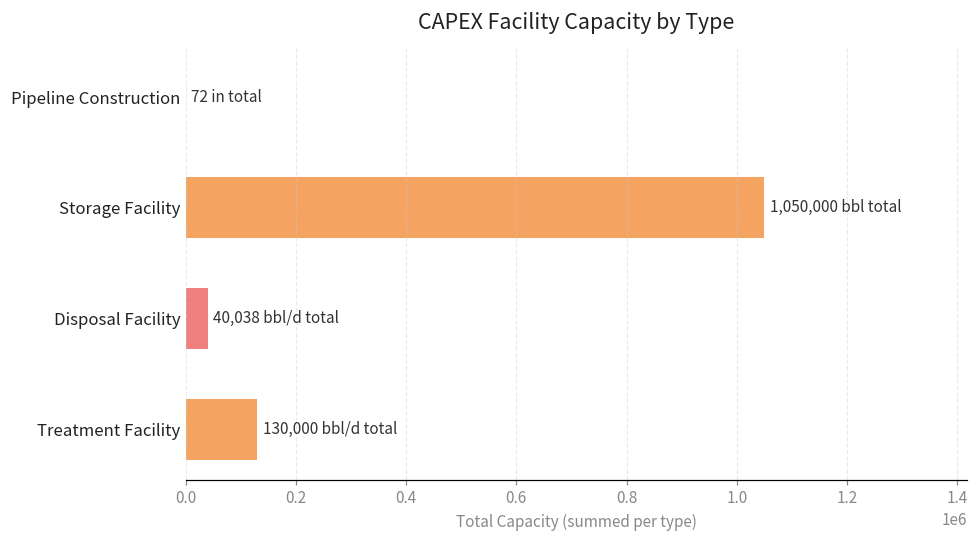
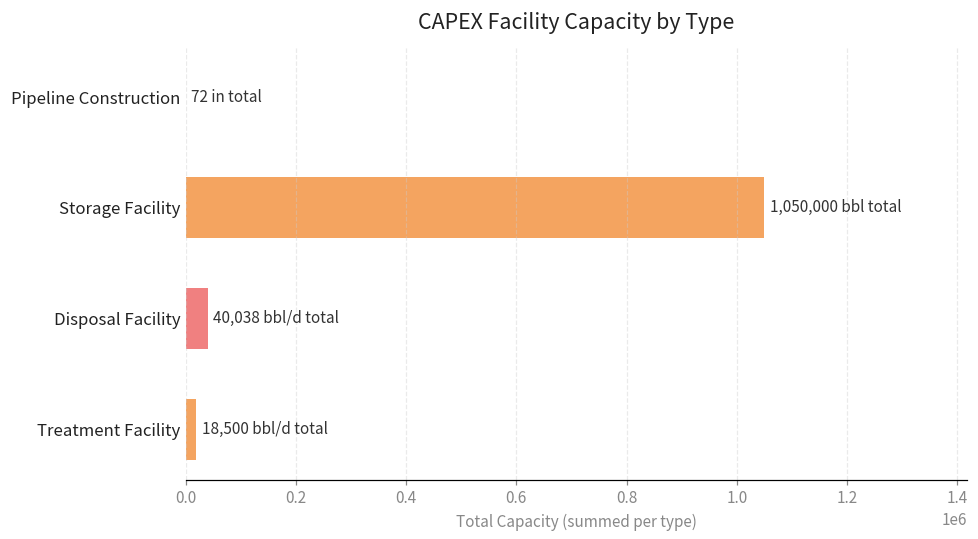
  {
    "Pipeline Construction": "72",
    "Storage Facility": "1,050,000",
    "Disposal Facility": "40,038",
-   "Treatment Facility": "130,000"
+   "Treatment Facility": "18,500"
  }
